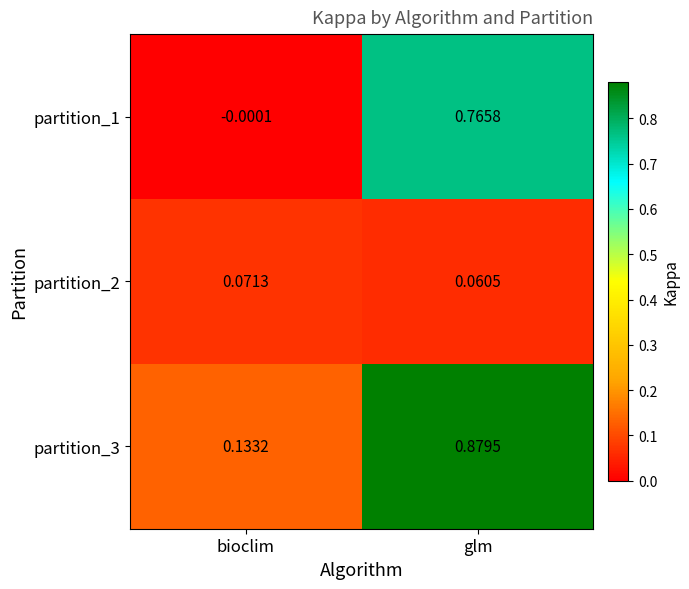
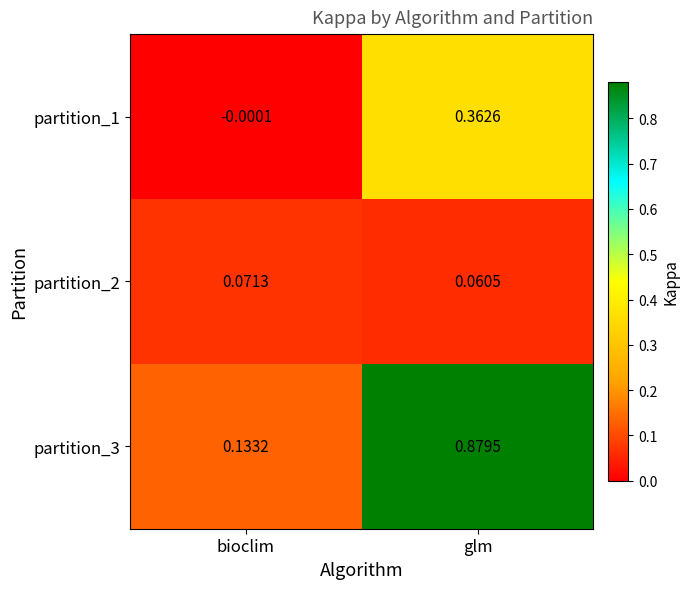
  {
    "partition_1": {
      "bioclim": -0.0001,
-     "glm": 0.7658
+     "glm": 0.3626
    },
    "partition_2": {
      "bioclim": 0.0713,
      "glm": 0.0605
    },
    "partition_3": {
      "bioclim": 0.1332,
      "glm": 0.8795
    }
  }
